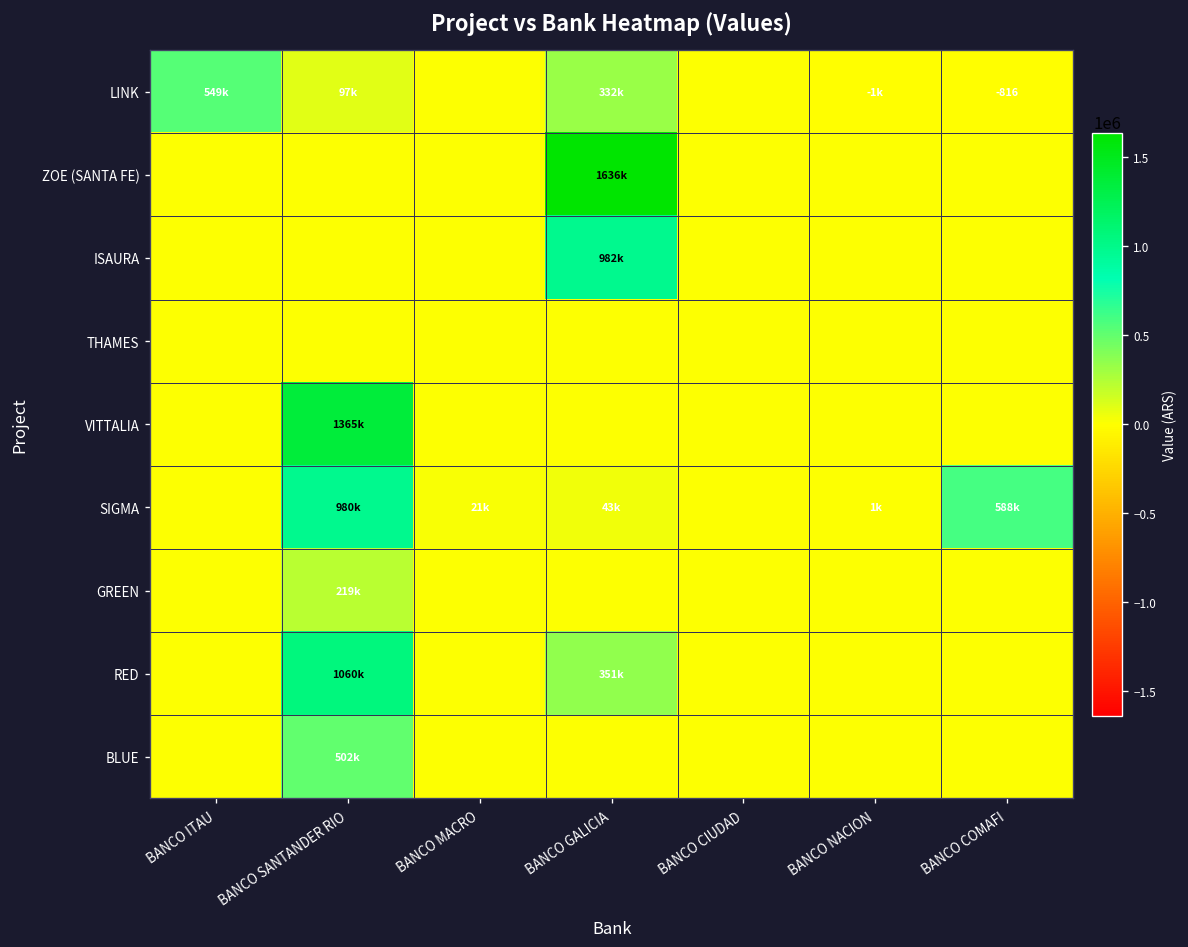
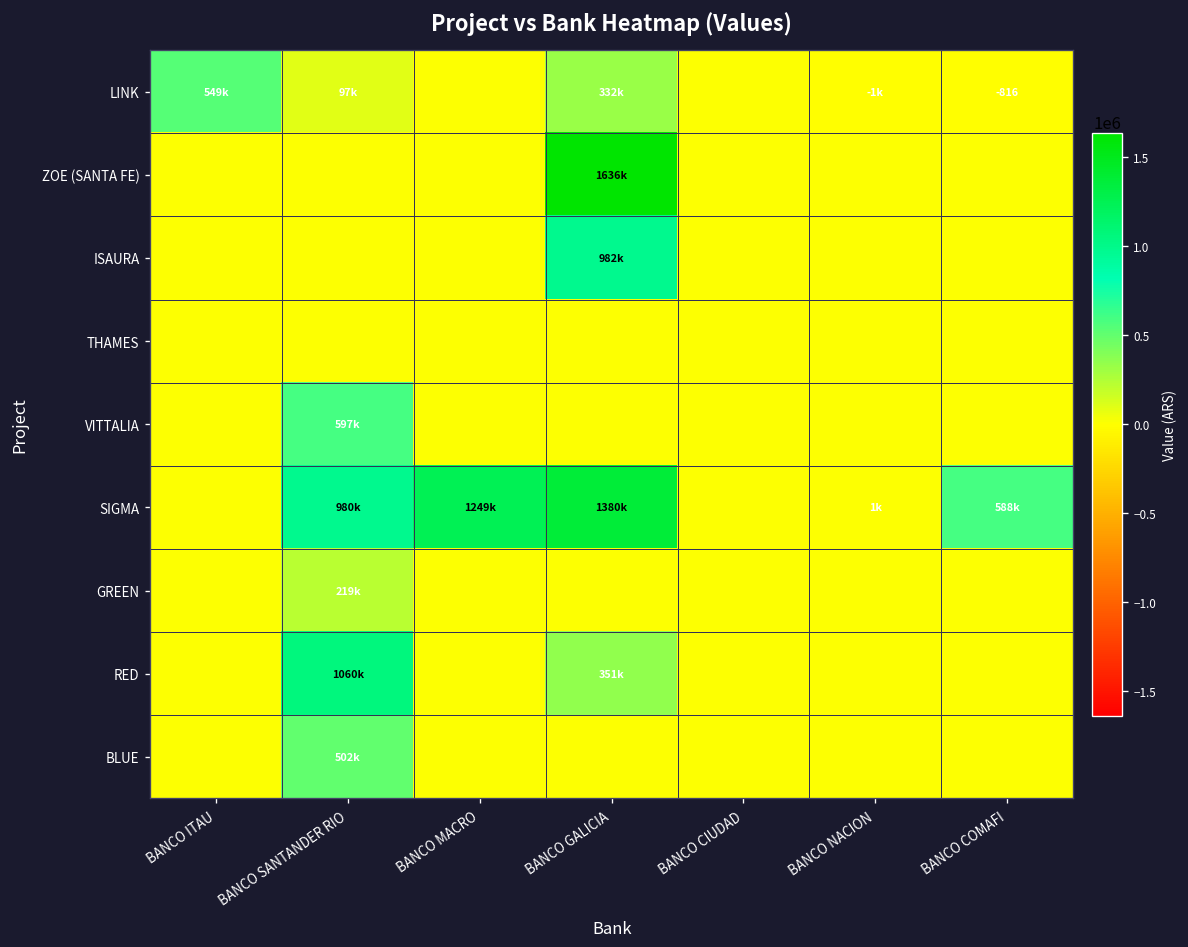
  {
    "LINK": {
      "BANCO ITAU": "549k",
      "BANCO SANTANDER RIO": "97k",
      "BANCO GALICIA": "332k",
      "BANCO NACION": "-1k",
      "BANCO COMAFI": "-816"
    },
    "ZOE (SANTA FE)": {
      "BANCO GALICIA": "1636k"
    },
    "ISAURA": {
      "BANCO GALICIA": "982k"
    },
    "VITTALIA": {
-     "BANCO SANTANDER RIO": "1365k"
+     "BANCO SANTANDER RIO": "597k"
    },
    "SIGMA": {
      "BANCO SANTANDER RIO": "980k",
-     "BANCO MACRO": "21k",
-     "BANCO GALICIA": "43k",
+     "BANCO MACRO": "1249k",
+     "BANCO GALICIA": "1380k",
      "BANCO NACION": "1k",
      "BANCO COMAFI": "588k"
    },
    "GREEN": {
      "BANCO SANTANDER RIO": "219k"
    },
    "RED": {
      "BANCO SANTANDER RIO": "1060k",
      "BANCO GALICIA": "351k"
    },
    "BLUE": {
      "BANCO SANTANDER RIO": "502k"
    }
  }
